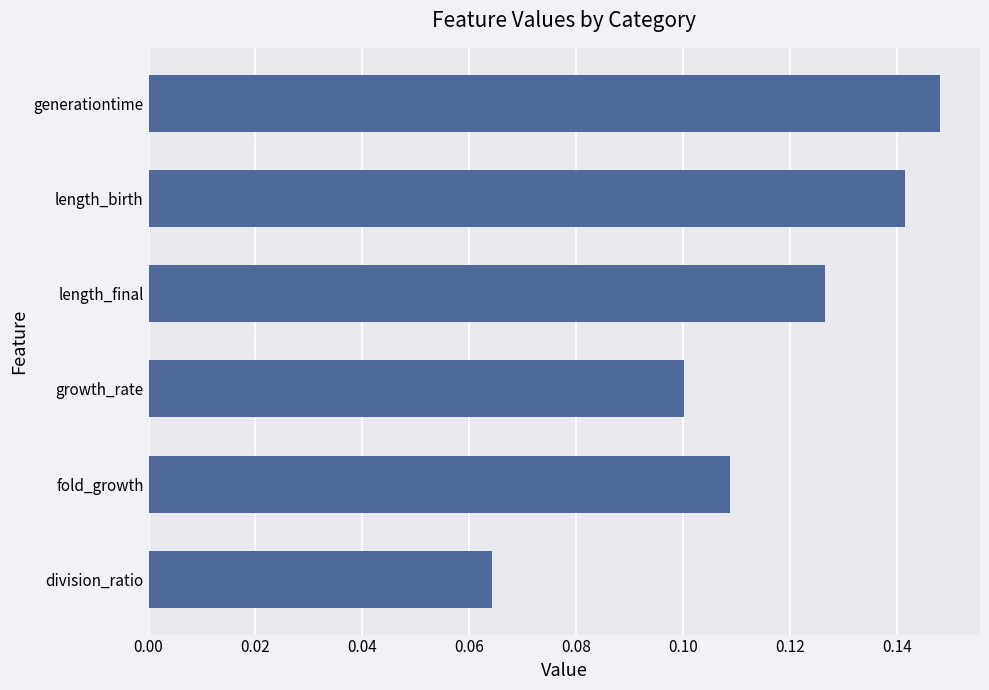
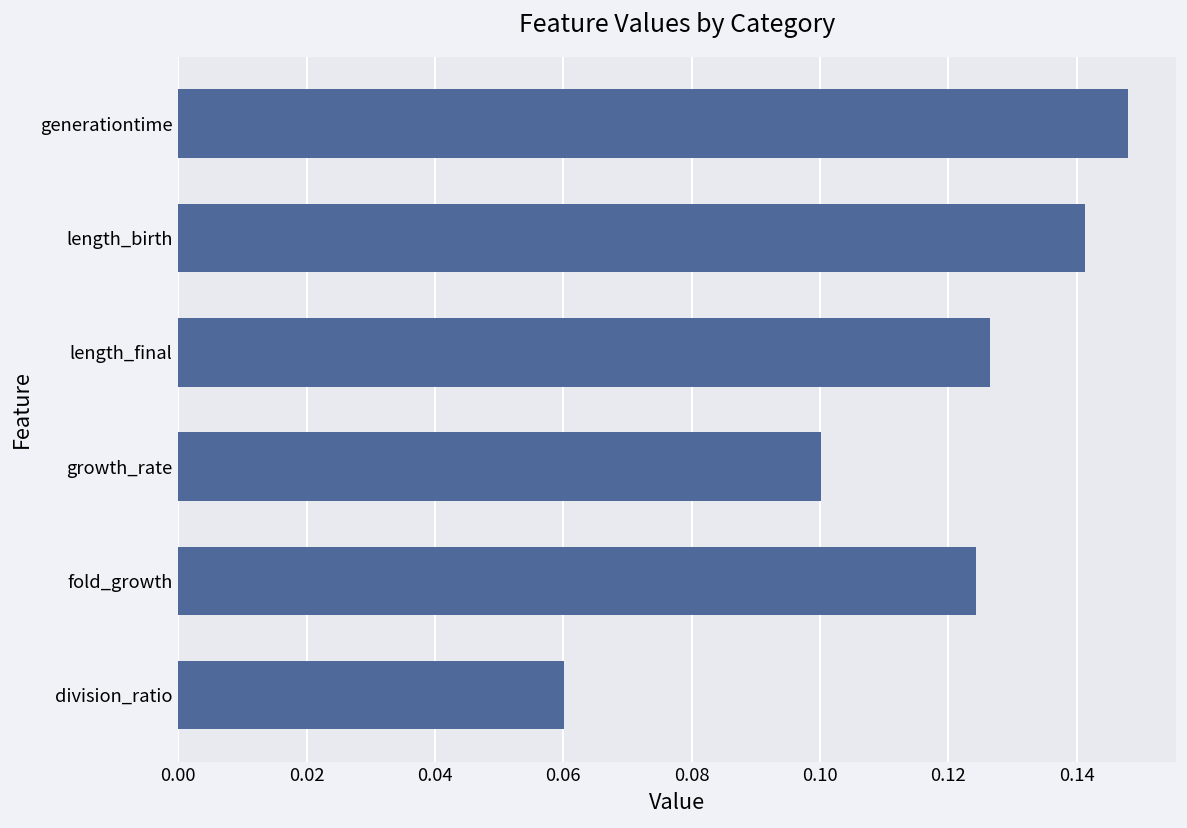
  {
    "generationtime": 0.148,
    "length_birth": 0.141,
    "length_final": 0.126,
    "growth_rate": 0.100,
-   "fold_growth": 0.109,
-   "division_ratio": 0.064
+   "fold_growth": 0.124,
+   "division_ratio": 0.060
  }
